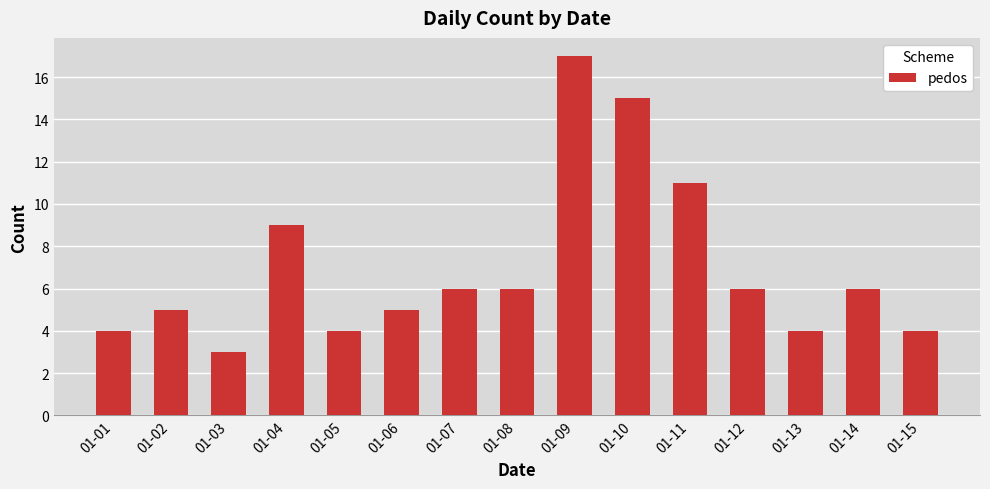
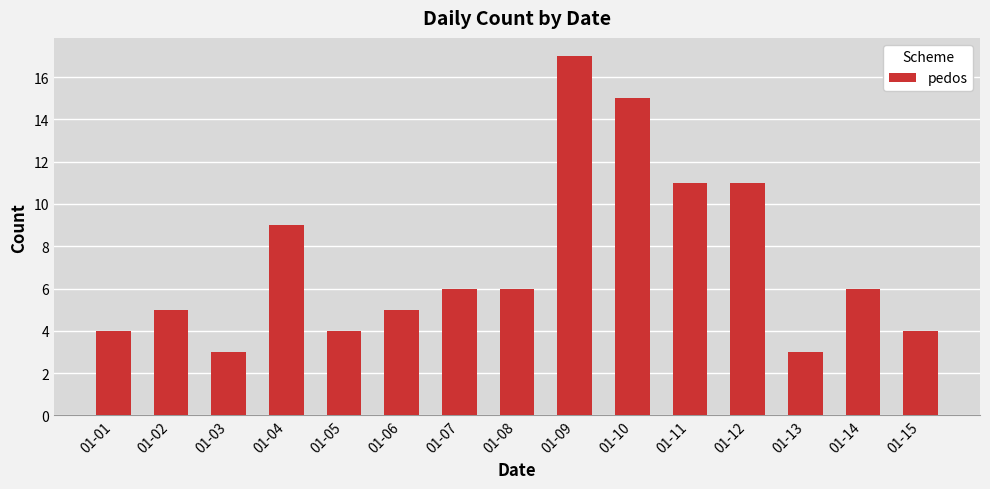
  {
    "01-01": 4,
    "01-02": 5,
    "01-03": 3,
    "01-04": 9,
    "01-05": 4,
    "01-06": 5,
    "01-07": 6,
    "01-08": 6,
    "01-09": 17,
    "01-10": 15,
    "01-11": 11,
-   "01-12": 6,
-   "01-13": 4,
+   "01-12": 11,
+   "01-13": 3,
    "01-14": 6,
    "01-15": 4
  }
